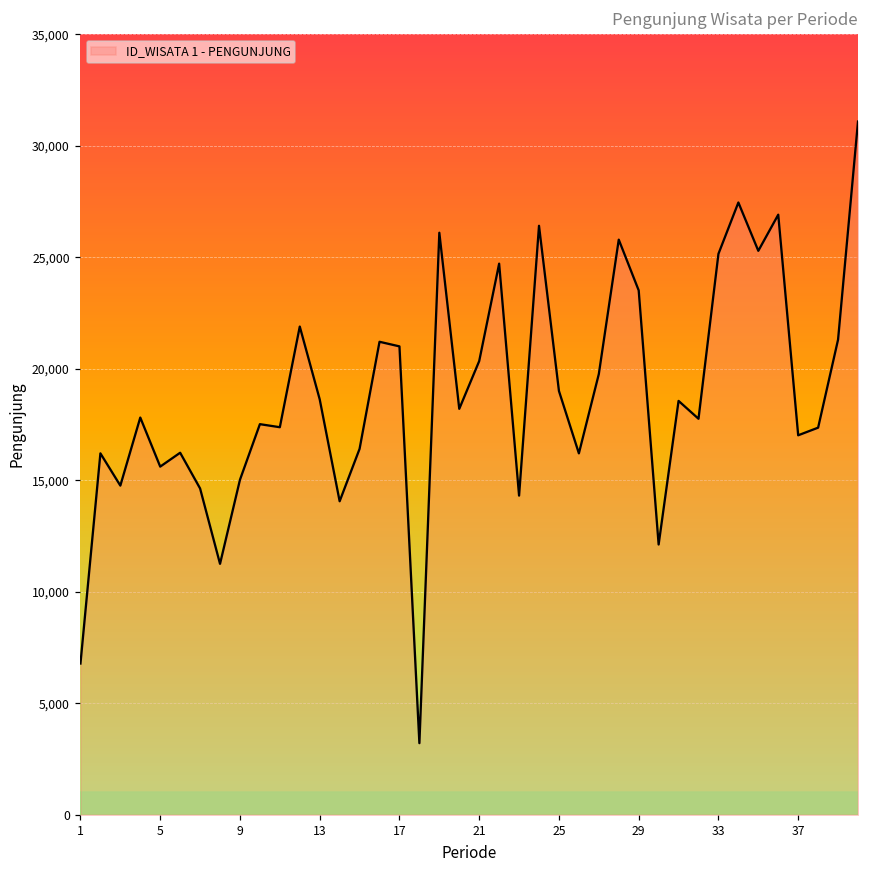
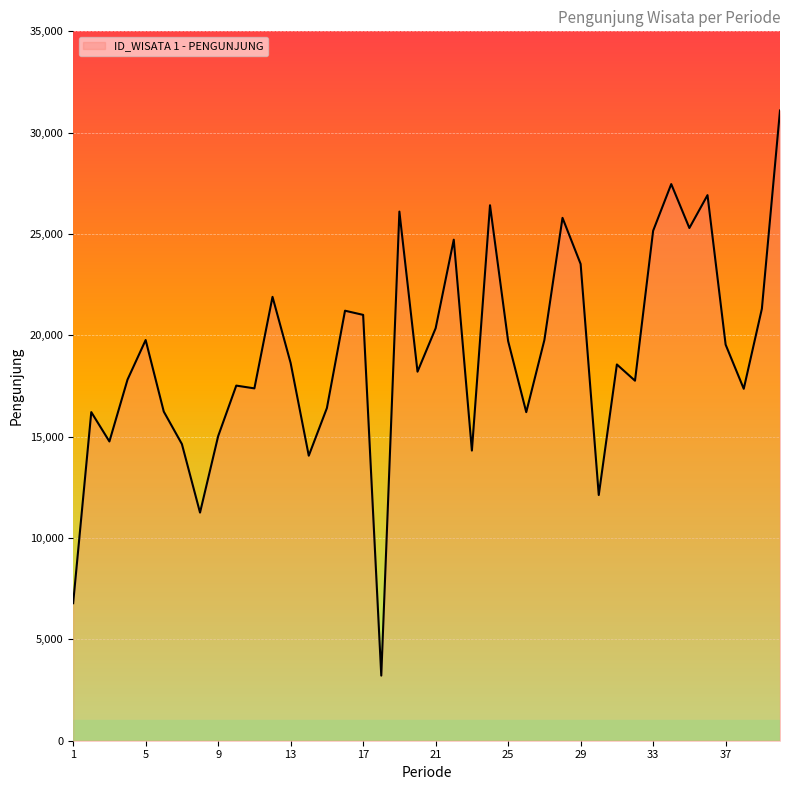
  {
    "1": "6,800",
-   "5": "15,600",
+   "5": "19,800",
    "9": "15,000",
    "13": "18,600",
    "17": "21,000",
    "21": "20,400",
-   "25": "19,000",
+   "25": "19,700",
    "29": "23,500",
    "33": "25,200",
-   "37": "17,000"
+   "37": "19,500"
  }
